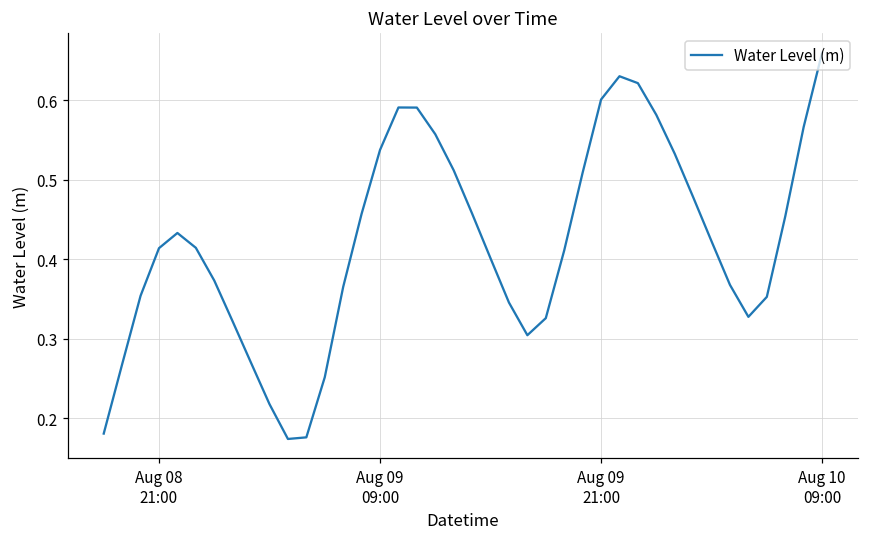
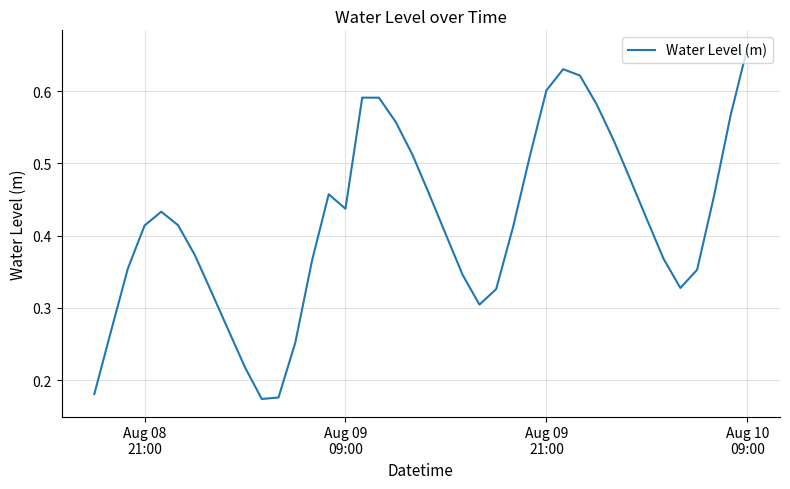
  {
    "Aug 08 21:00": 0.41,
-   "Aug 09 09:00": 0.54,
+   "Aug 09 09:00": 0.44,
    "Aug 09 21:00": 0.60
  }
